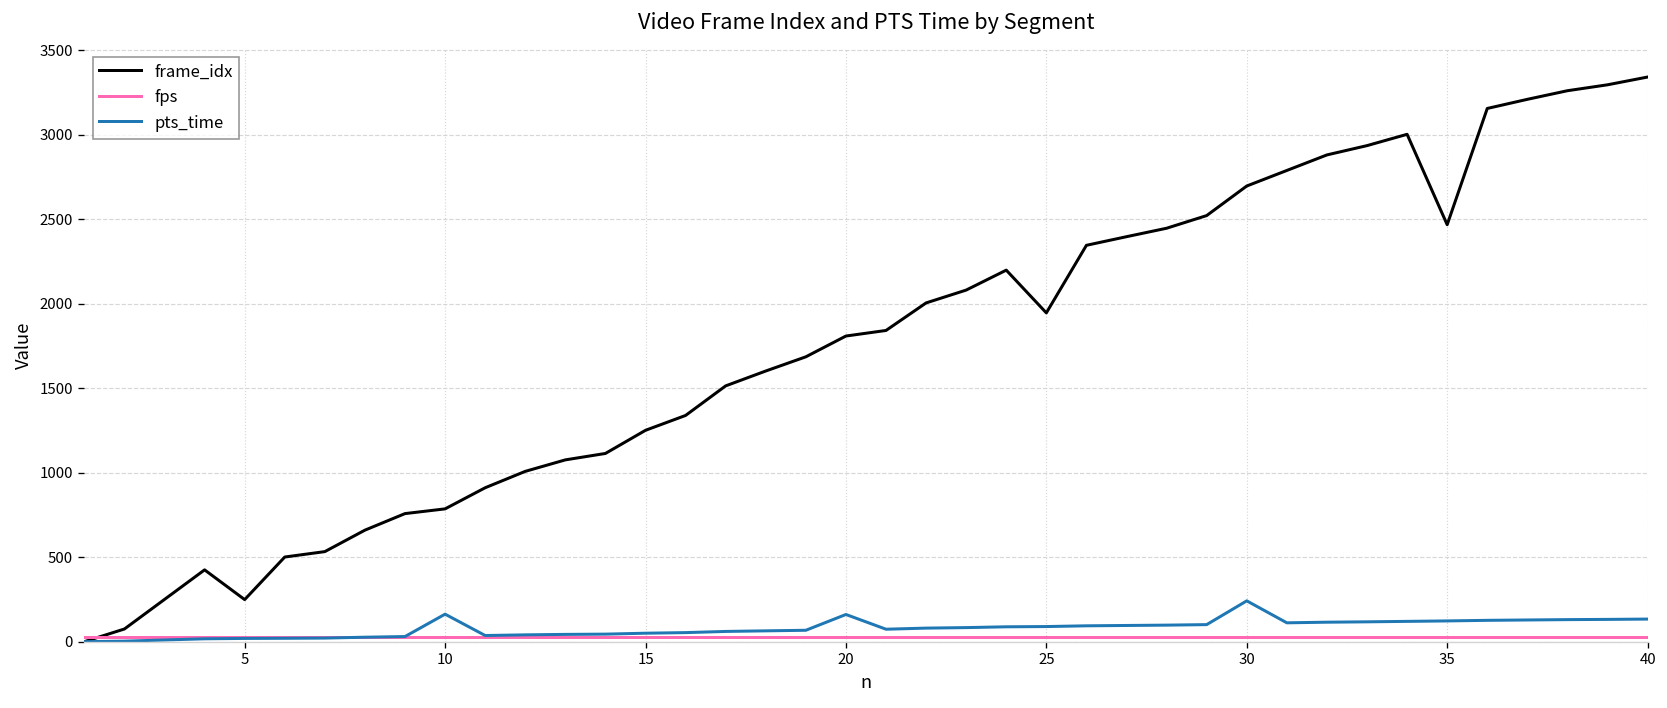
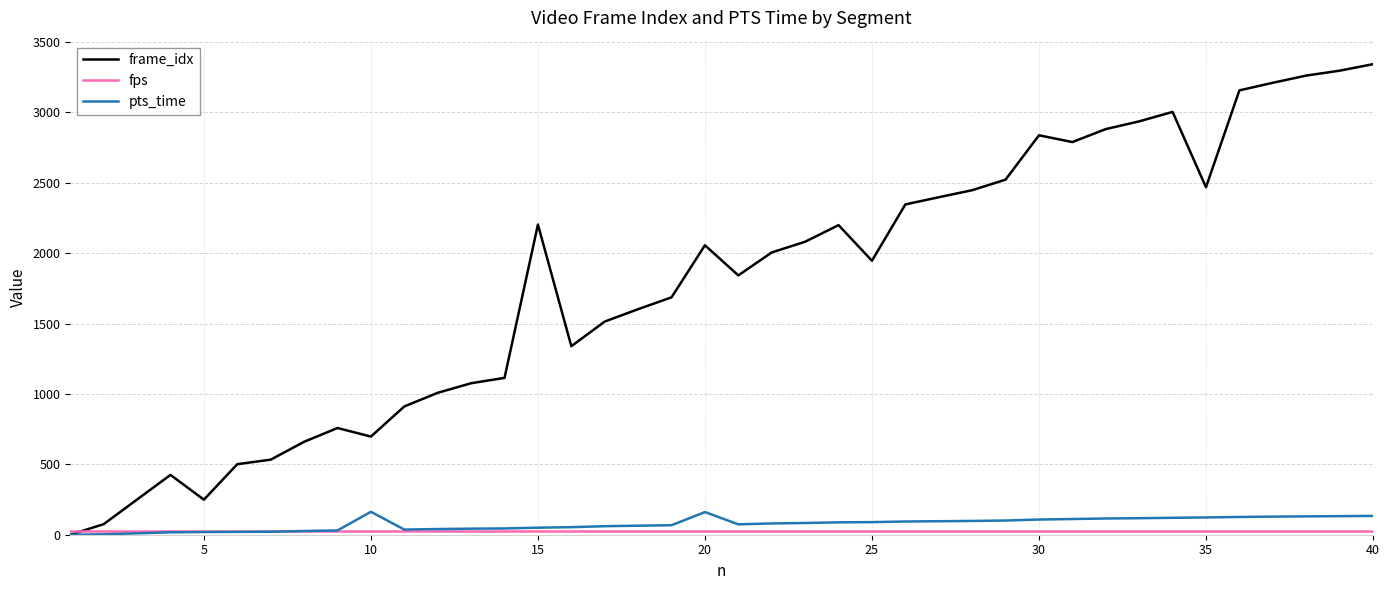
  {
    "frame_idx": {
      "5": 250,
-     "10": 790,
-     "15": 1250,
-     "20": 1810,
+     "10": 700,
+     "15": 2200,
+     "20": 2060,
      "25": 1950,
-     "30": 2700,
+     "30": 2840,
      "35": 2470,
      "40": 3340
    },
    "fps": {
      "10": 30,
      "15": 30,
      "20": 30,
      "25": 30,
      "30": 30,
      "35": 30,
      "40": 30
    },
    "pts_time": {
      "10": 160,
      "15": 50,
      "20": 160,
      "25": 90,
-     "30": 240,
+     "30": 110,
      "35": 120,
      "40": 130
    }
  }
